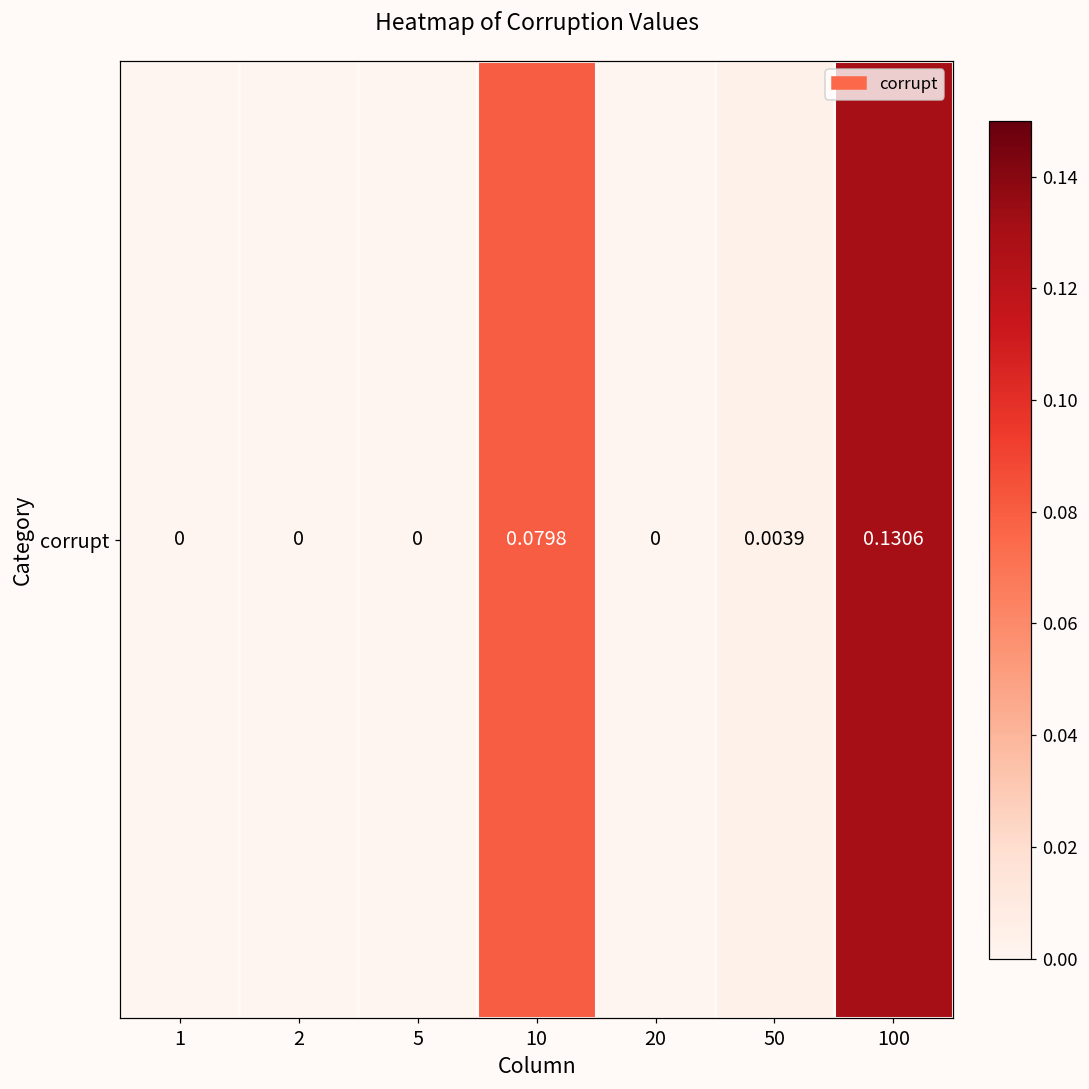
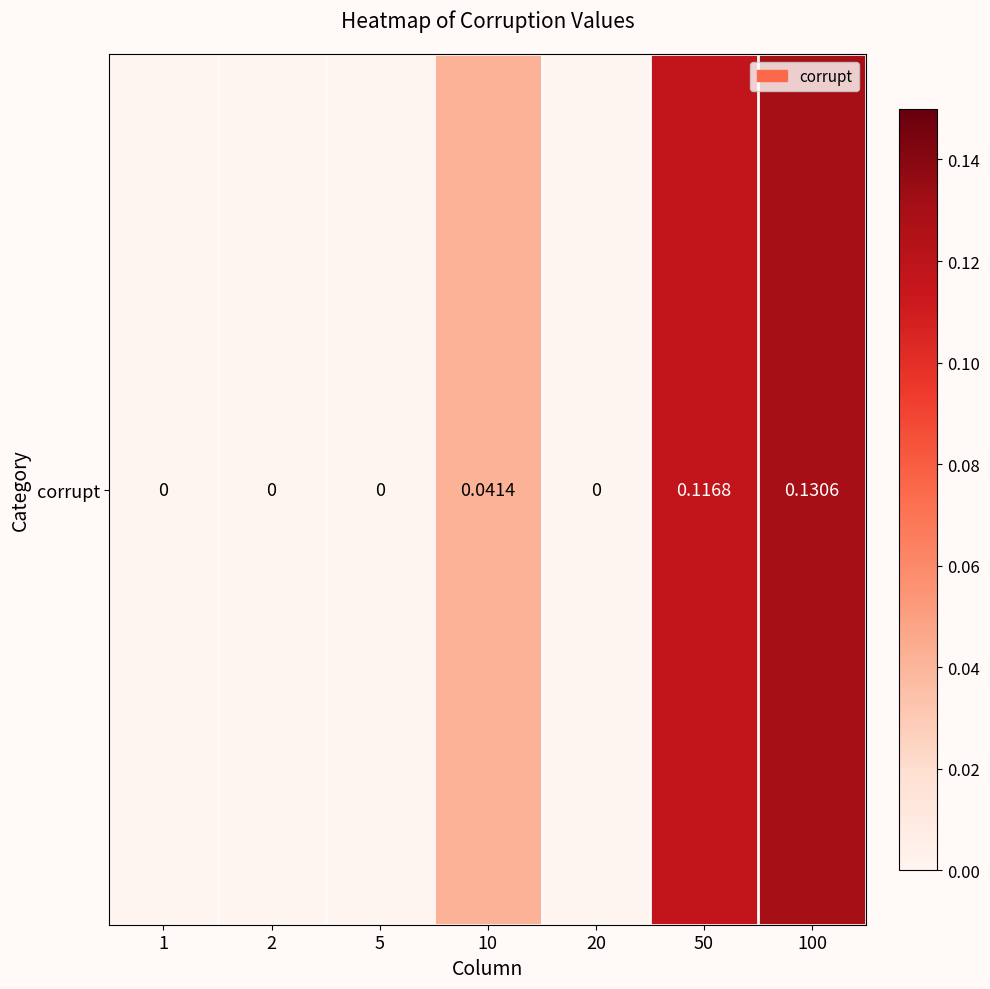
  {
    "corrupt": {
      "1": 0,
      "2": 0,
      "5": 0,
-     "10": 0.0798,
+     "10": 0.0414,
      "20": 0,
-     "50": 0.0039,
+     "50": 0.1168,
      "100": 0.1306
    }
  }
